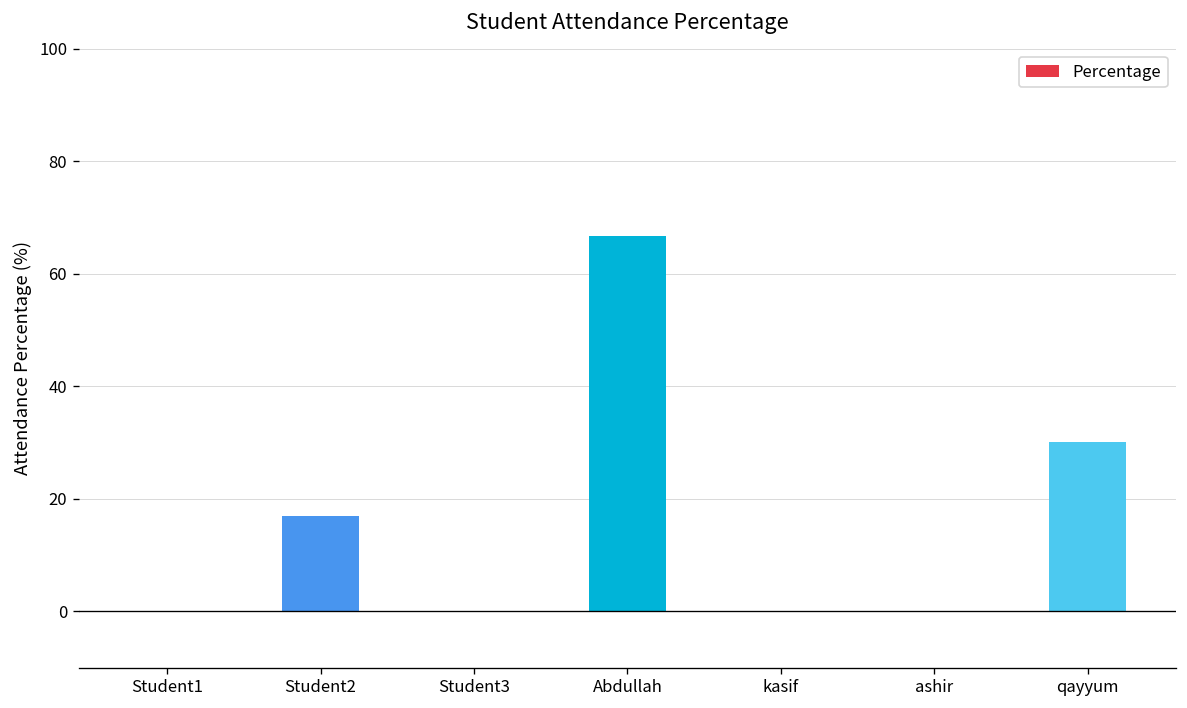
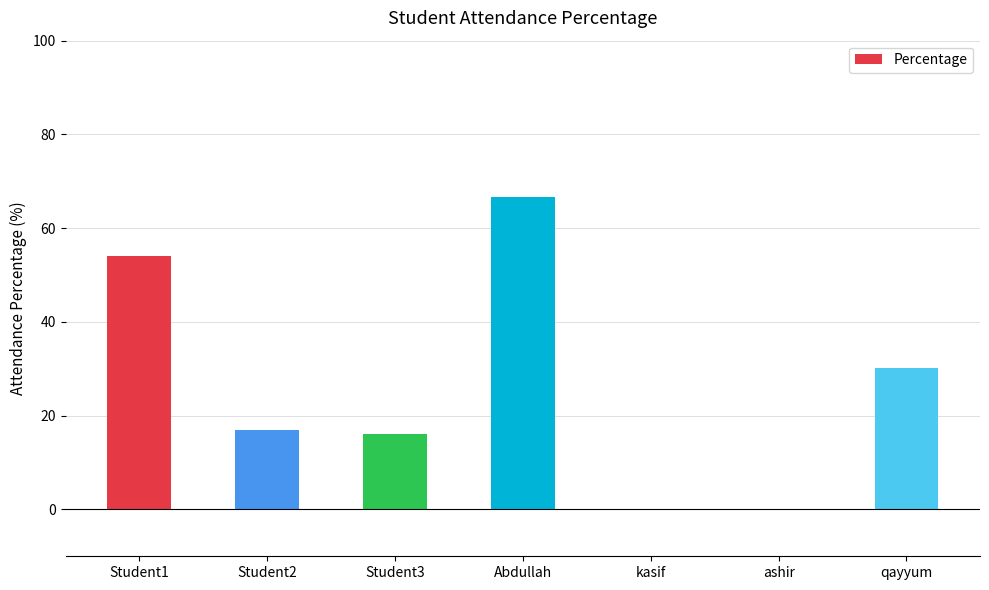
  {
-   "Student1": 0,
+   "Student1": 54,
    "Student2": 17,
-   "Student3": 0,
+   "Student3": 16,
    "Abdullah": 67,
    "kasif": 0,
    "ashir": 0,
    "qayyum": 30
  }
